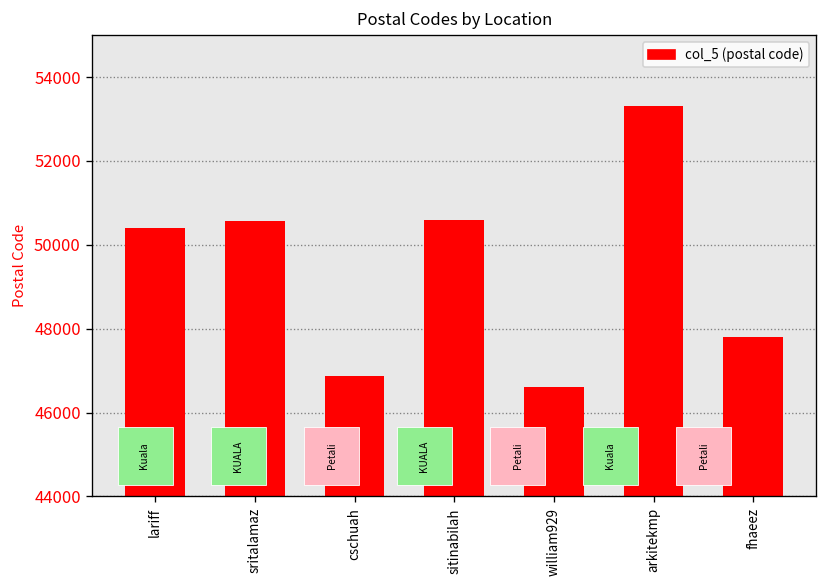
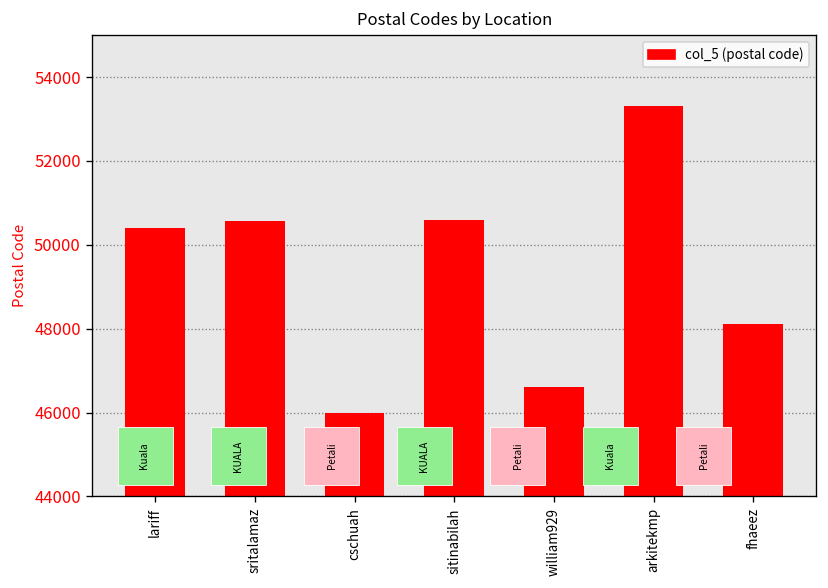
  {
    "lariff": 50400,
    "sritalamaz": 50600,
-   "cschuah": 46900,
+   "cschuah": 46000,
    "sitinabilah": 50600,
    "william929": 46600,
    "arkitekmp": 53300,
-   "fhaeez": 47800
+   "fhaeez": 48100
  }
